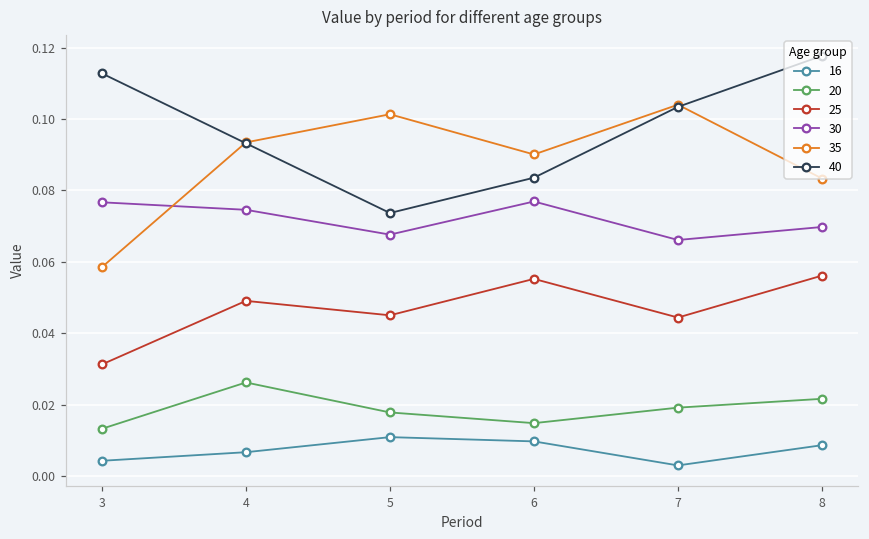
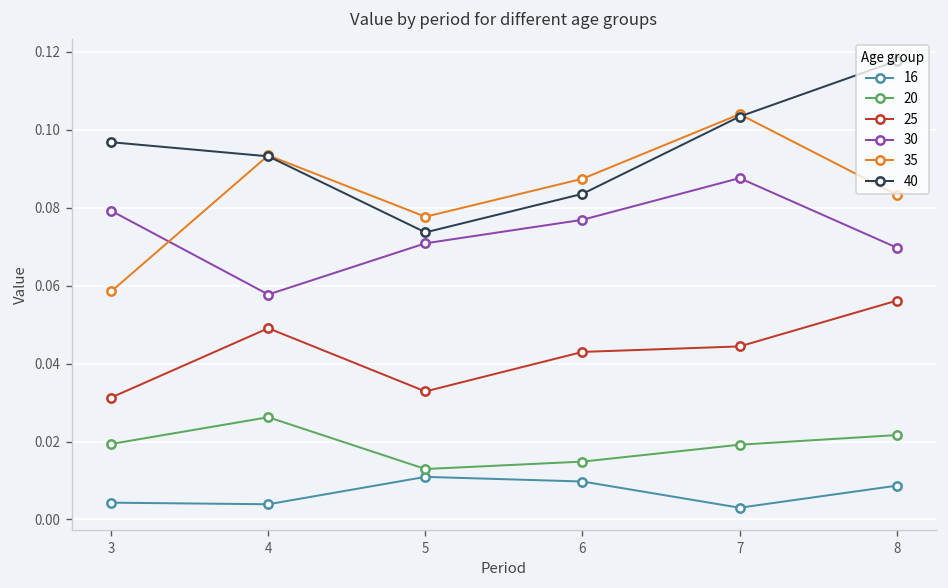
  {
    "16": {
      "3": 0.004,
-     "4": 0.007,
+     "4": 0.004,
      "5": 0.011,
      "6": 0.010,
      "7": 0.003,
      "8": 0.009
    },
    "20": {
-     "3": 0.013,
+     "3": 0.019,
      "4": 0.026,
-     "5": 0.018,
+     "5": 0.013,
      "6": 0.015,
      "7": 0.019,
      "8": 0.022
    },
    "25": {
      "3": 0.031,
      "4": 0.049,
-     "5": 0.045,
-     "6": 0.055,
+     "5": 0.033,
+     "6": 0.043,
      "7": 0.044,
      "8": 0.056
    },
    "30": {
-     "3": 0.077,
-     "4": 0.075,
-     "5": 0.068,
+     "3": 0.079,
+     "4": 0.058,
+     "5": 0.071,
      "6": 0.077,
-     "7": 0.066,
+     "7": 0.088,
      "8": 0.070
    },
    "35": {
      "3": 0.059,
-     "5": 0.101,
-     "6": 0.090,
+     "5": 0.078,
+     "6": 0.087,
      "8": 0.083
    },
    "40": {
-     "3": 0.113,
+     "3": 0.097,
      "5": 0.074,
      "6": 0.084
    }
  }
